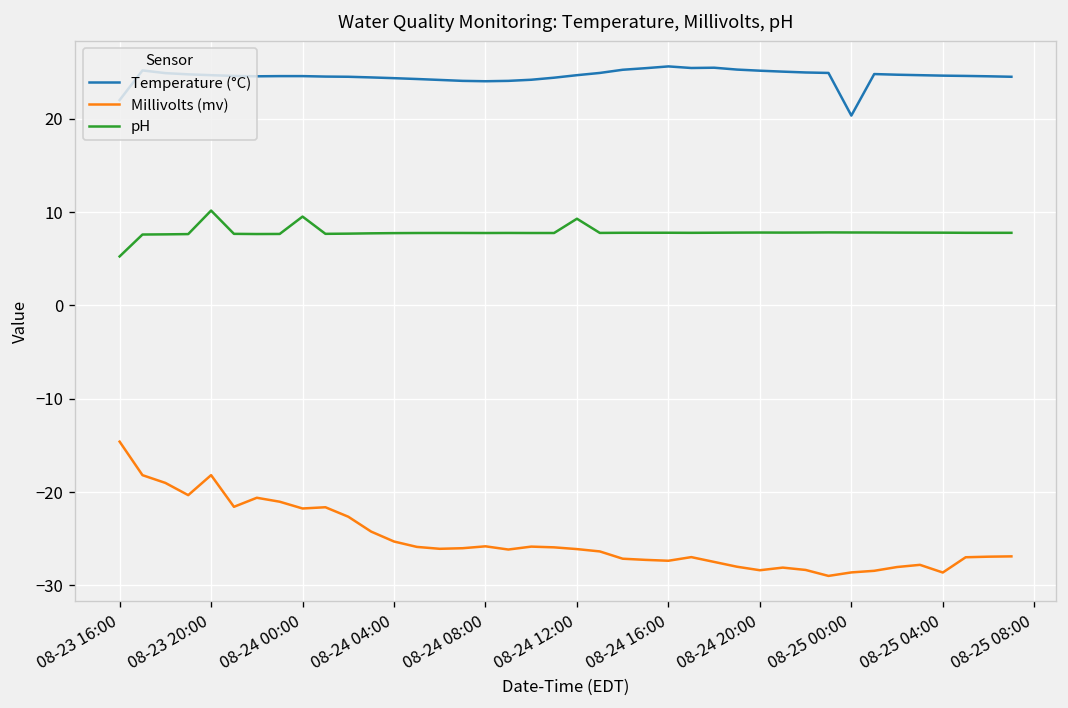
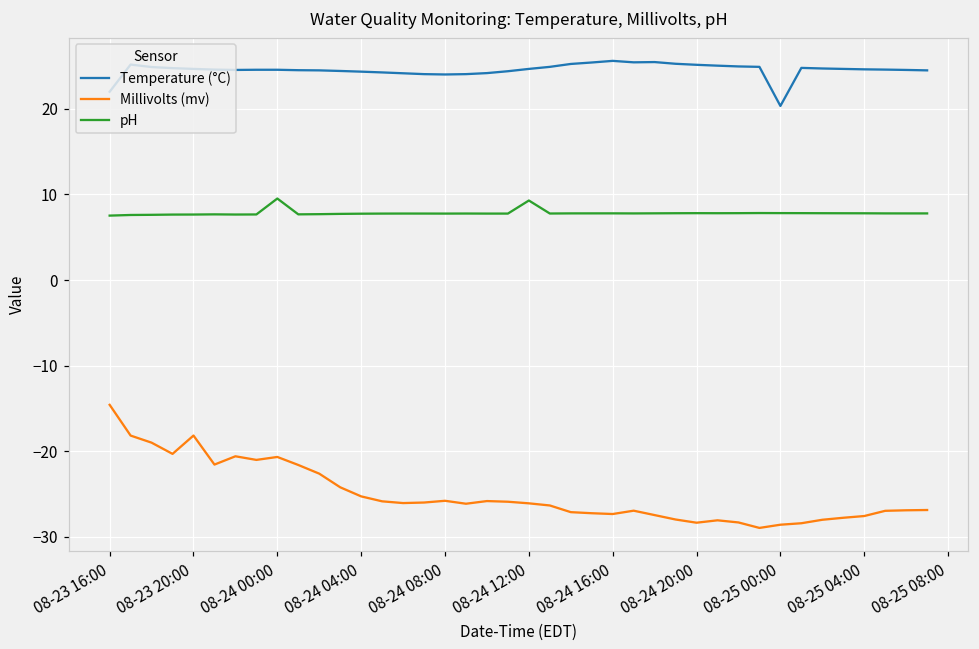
  {
    "Temperature (°C)": {
      "08-24 00:00": 25,
      "08-24 04:00": 24,
      "08-24 08:00": 24,
      "08-24 12:00": 25,
      "08-24 16:00": 26,
      "08-24 20:00": 25,
      "08-25 00:00": 20,
      "08-25 04:00": 25
    },
    "Millivolts (mv)": {
      "08-23 16:00": -15,
      "08-23 20:00": -18,
-     "08-24 00:00": -22,
+     "08-24 00:00": -21,
      "08-24 04:00": -25,
      "08-24 08:00": -26,
      "08-24 12:00": -26,
      "08-24 16:00": -27,
      "08-24 20:00": -28,
      "08-25 00:00": -29,
-     "08-25 04:00": -29
+     "08-25 04:00": -28
    },
    "pH": {
-     "08-23 16:00": 5,
-     "08-23 20:00": 10,
+     "08-23 16:00": 8,
+     "08-23 20:00": 8,
      "08-24 00:00": 10,
      "08-24 04:00": 8,
      "08-24 08:00": 8,
      "08-24 12:00": 9,
      "08-24 16:00": 8,
      "08-24 20:00": 8,
      "08-25 00:00": 8,
      "08-25 04:00": 8
    }
  }
